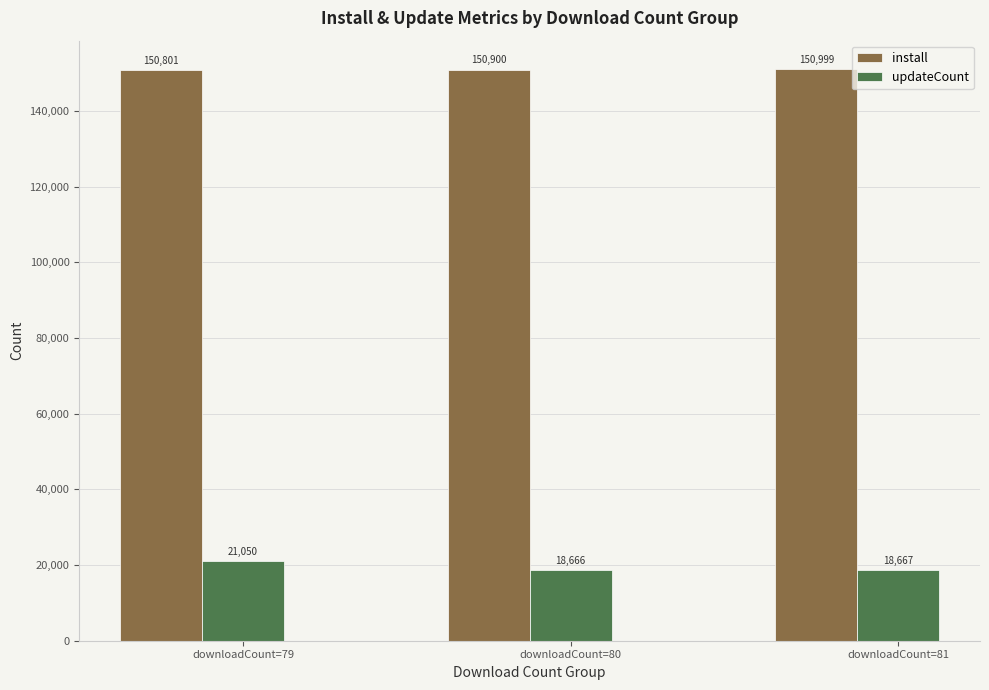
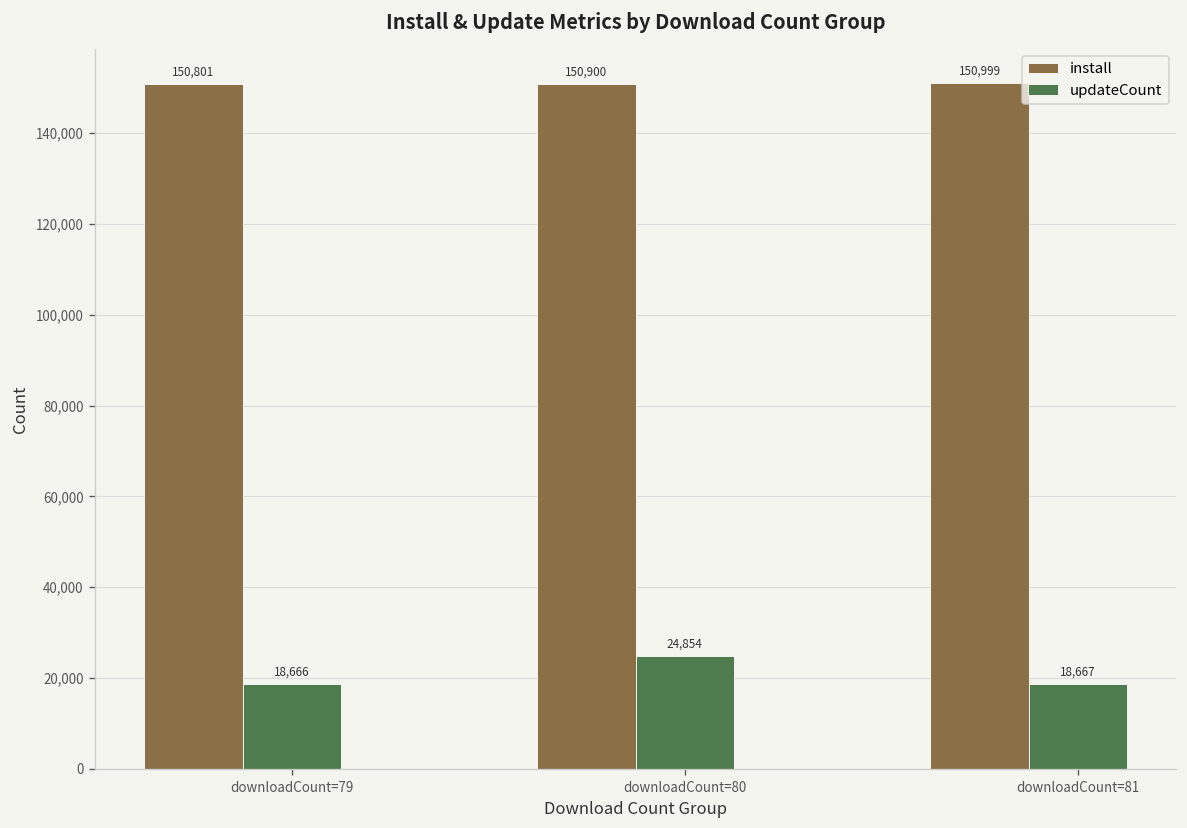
  {
    "install": {
      "downloadCount=79": "150,801",
      "downloadCount=80": "150,900",
      "downloadCount=81": "150,999"
    },
    "updateCount": {
-     "downloadCount=79": "21,050",
-     "downloadCount=80": "18,666",
+     "downloadCount=79": "18,666",
+     "downloadCount=80": "24,854",
      "downloadCount=81": "18,667"
    }
  }
